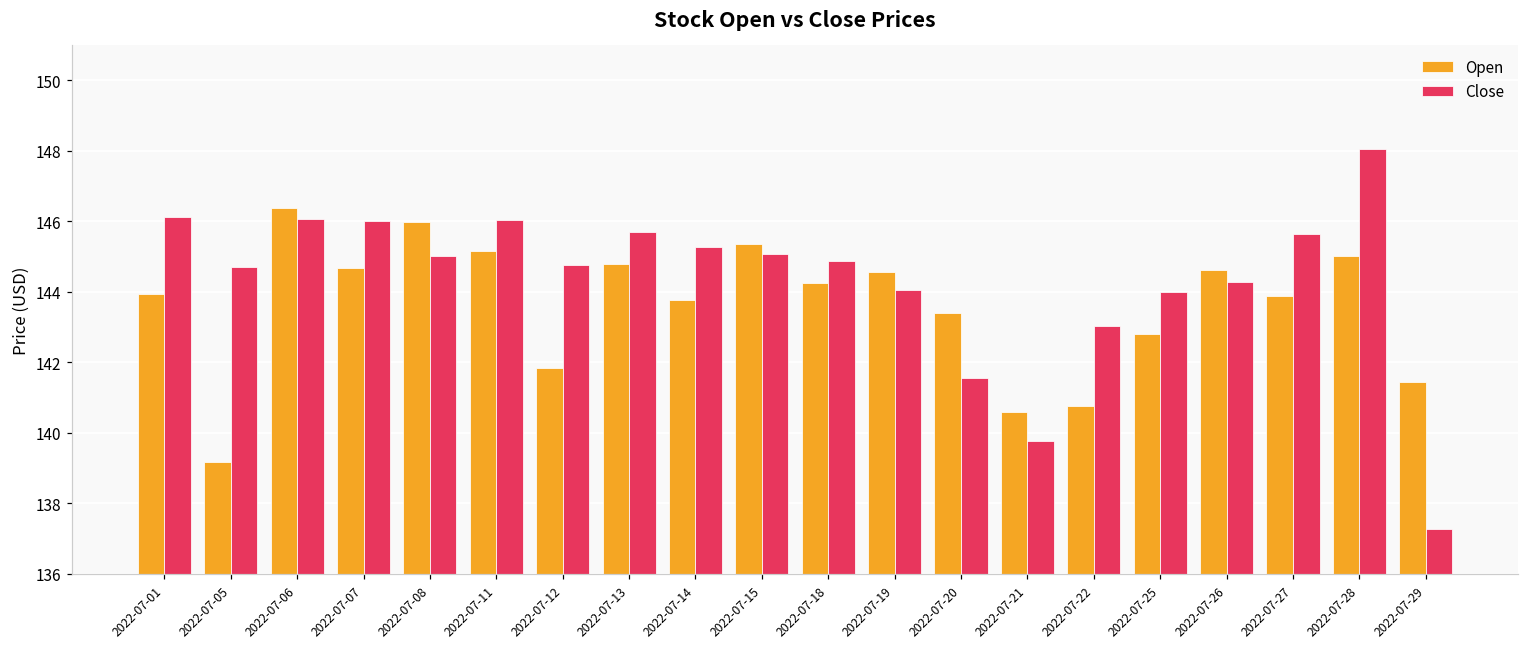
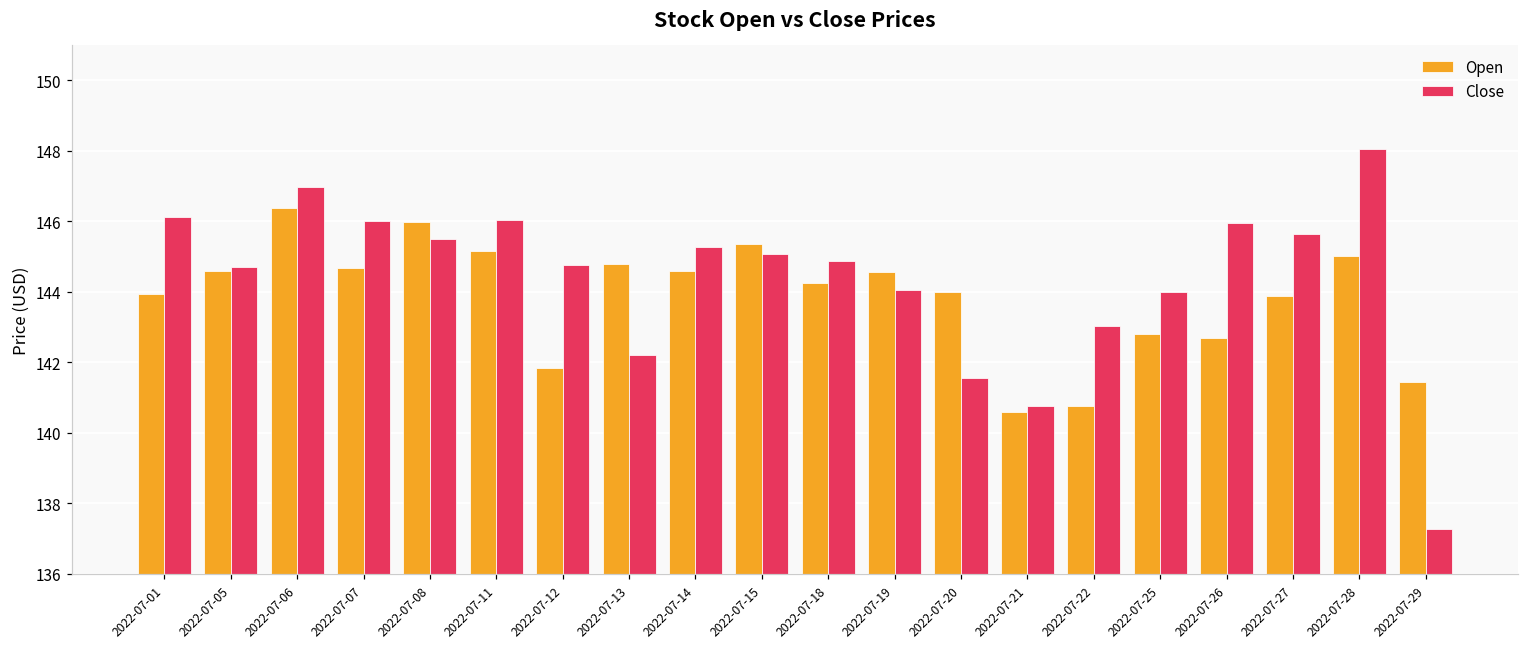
  {
    "Open": {
      "2022-07-01": 143.9,
-     "2022-07-05": 139.2,
+     "2022-07-05": 144.6,
      "2022-07-06": 146.4,
      "2022-07-07": 144.7,
      "2022-07-08": 146.0,
      "2022-07-11": 145.2,
      "2022-07-12": 141.8,
      "2022-07-13": 144.8,
-     "2022-07-14": 143.8,
+     "2022-07-14": 144.6,
      "2022-07-15": 145.3,
      "2022-07-18": 144.3,
      "2022-07-19": 144.6,
-     "2022-07-20": 143.4,
+     "2022-07-20": 144.0,
      "2022-07-21": 140.6,
      "2022-07-22": 140.8,
      "2022-07-25": 142.8,
-     "2022-07-26": 144.6,
+     "2022-07-26": 142.7,
      "2022-07-27": 143.9,
      "2022-07-28": 145.0,
      "2022-07-29": 141.4
    },
    "Close": {
      "2022-07-01": 146.1,
      "2022-07-05": 144.7,
-     "2022-07-06": 146.1,
+     "2022-07-06": 147.0,
      "2022-07-07": 146.0,
-     "2022-07-08": 145.0,
+     "2022-07-08": 145.5,
      "2022-07-11": 146.0,
      "2022-07-12": 144.8,
-     "2022-07-13": 145.7,
+     "2022-07-13": 142.2,
      "2022-07-14": 145.3,
      "2022-07-15": 145.1,
      "2022-07-18": 144.9,
      "2022-07-19": 144.0,
      "2022-07-20": 141.6,
-     "2022-07-21": 139.8,
+     "2022-07-21": 140.8,
      "2022-07-22": 143.0,
      "2022-07-25": 144.0,
-     "2022-07-26": 144.3,
+     "2022-07-26": 145.9,
      "2022-07-27": 145.6,
      "2022-07-28": 148.1,
      "2022-07-29": 137.3
    }
  }
